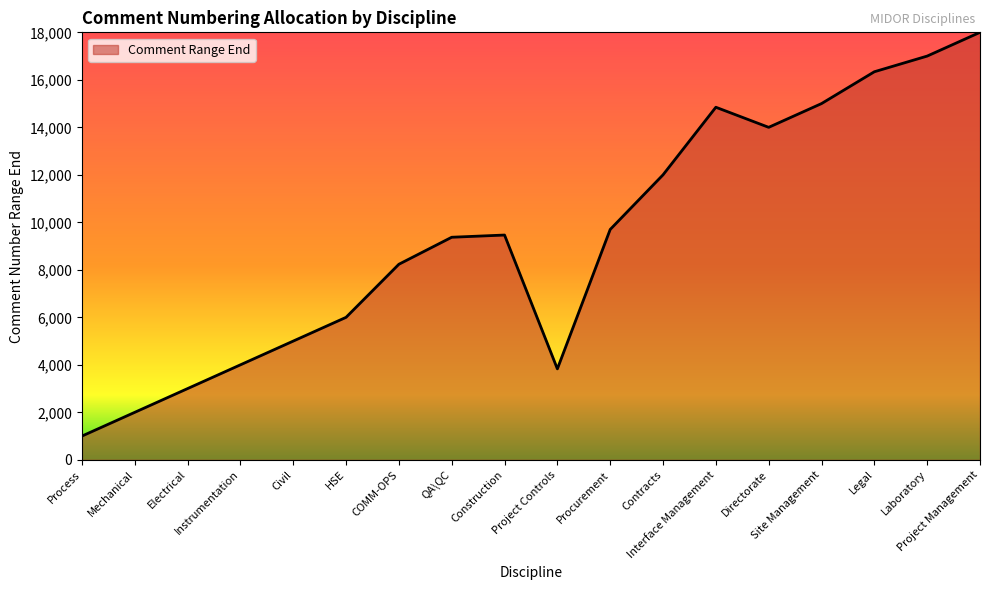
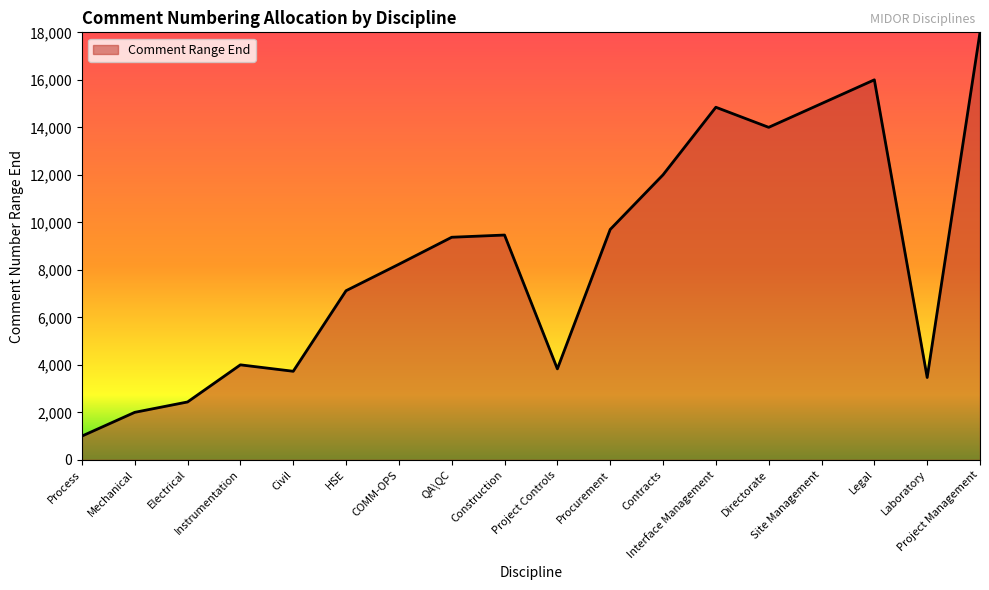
  {
    "Process": "1,000",
    "Mechanical": "2,000",
-   "Electrical": "3,000",
+   "Electrical": "2,400",
    "Instrumentation": "4,000",
-   "Civil": "5,000",
-   "HSE": "6,000",
+   "Civil": "3,700",
+   "HSE": "7,100",
    "COMM-OPS": "8,200",
    "QA\\QC": "9,400",
    "Construction": "9,500",
    "Project Controls": "3,800",
    "Procurement": "9,700",
    "Contracts": "12,000",
    "Interface Management": "14,800",
    "Directorate": "14,000",
    "Site Management": "15,000",
-   "Legal": "16,300",
-   "Laboratory": "17,000",
+   "Legal": "16,000",
+   "Laboratory": "3,500",
    "Project Management": "18,000"
  }
